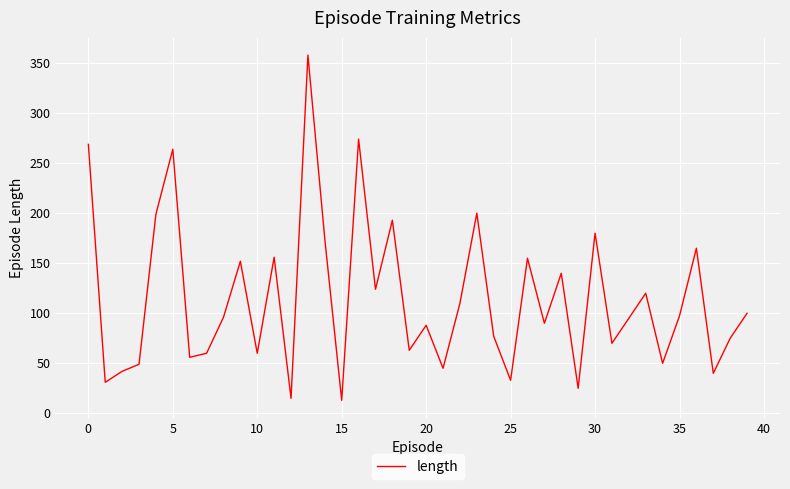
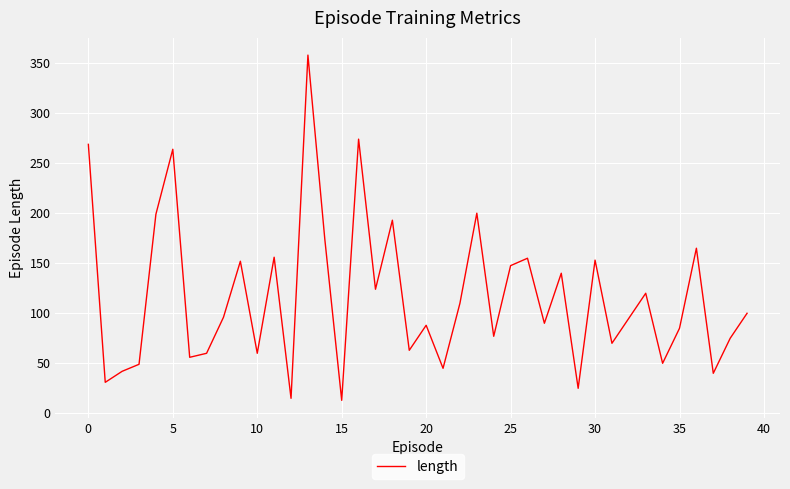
  {
    "0": 269,
    "5": 264,
    "10": 60,
    "15": 13,
    "20": 88,
-   "25": 33,
-   "30": 180,
-   "35": 97
+   "25": 148,
+   "30": 153,
+   "35": 85
  }
